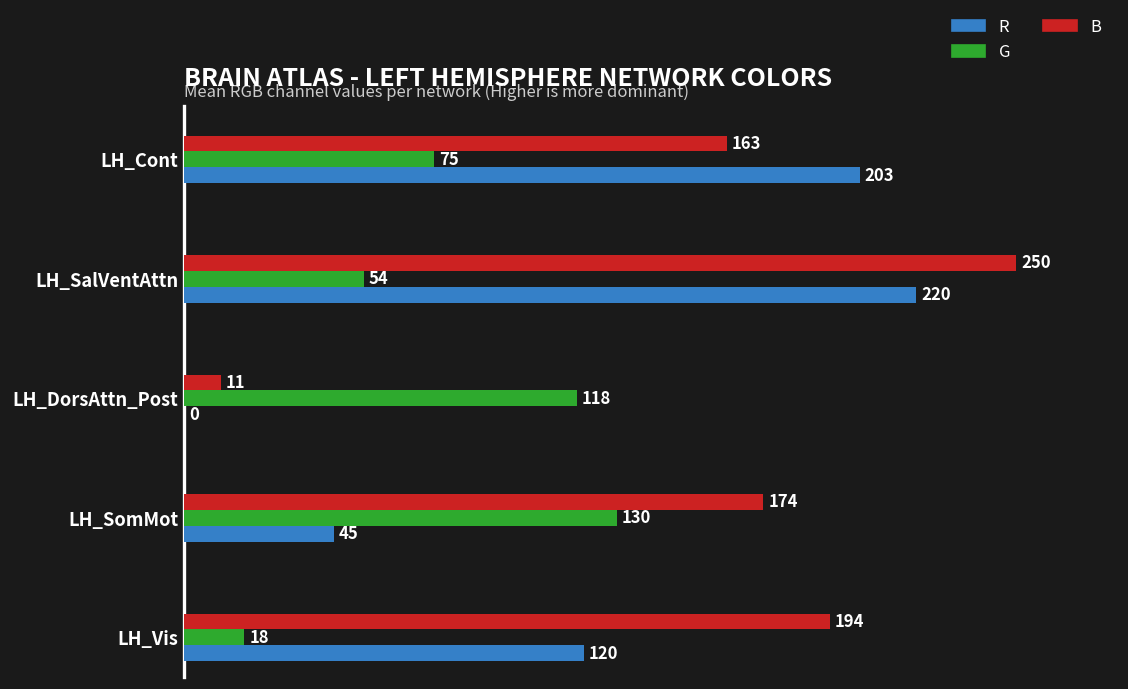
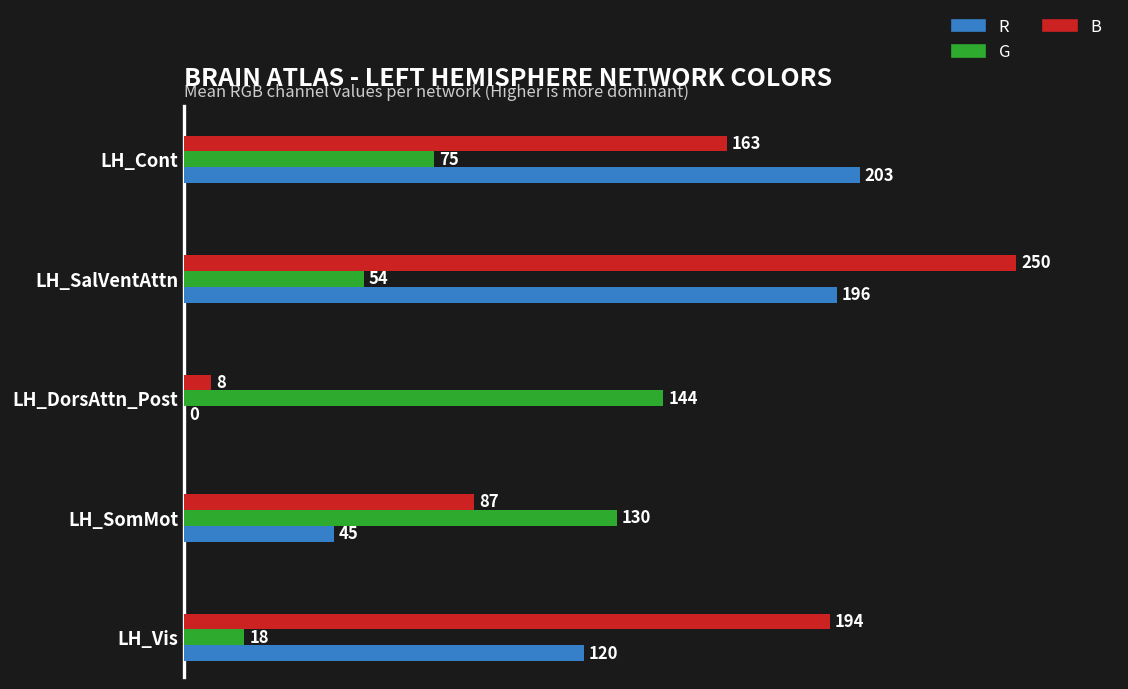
  {
    "R": {
      "LH_Cont": 203,
-     "LH_SalVentAttn": 220,
+     "LH_SalVentAttn": 196,
      "LH_DorsAttn_Post": 0,
      "LH_SomMot": 45,
      "LH_Vis": 120
    },
    "G": {
      "LH_Cont": 75,
      "LH_SalVentAttn": 54,
-     "LH_DorsAttn_Post": 118,
+     "LH_DorsAttn_Post": 144,
      "LH_SomMot": 130,
      "LH_Vis": 18
    },
    "B": {
      "LH_Cont": 163,
      "LH_SalVentAttn": 250,
-     "LH_DorsAttn_Post": 11,
-     "LH_SomMot": 174,
+     "LH_DorsAttn_Post": 8,
+     "LH_SomMot": 87,
      "LH_Vis": 194
    }
  }
